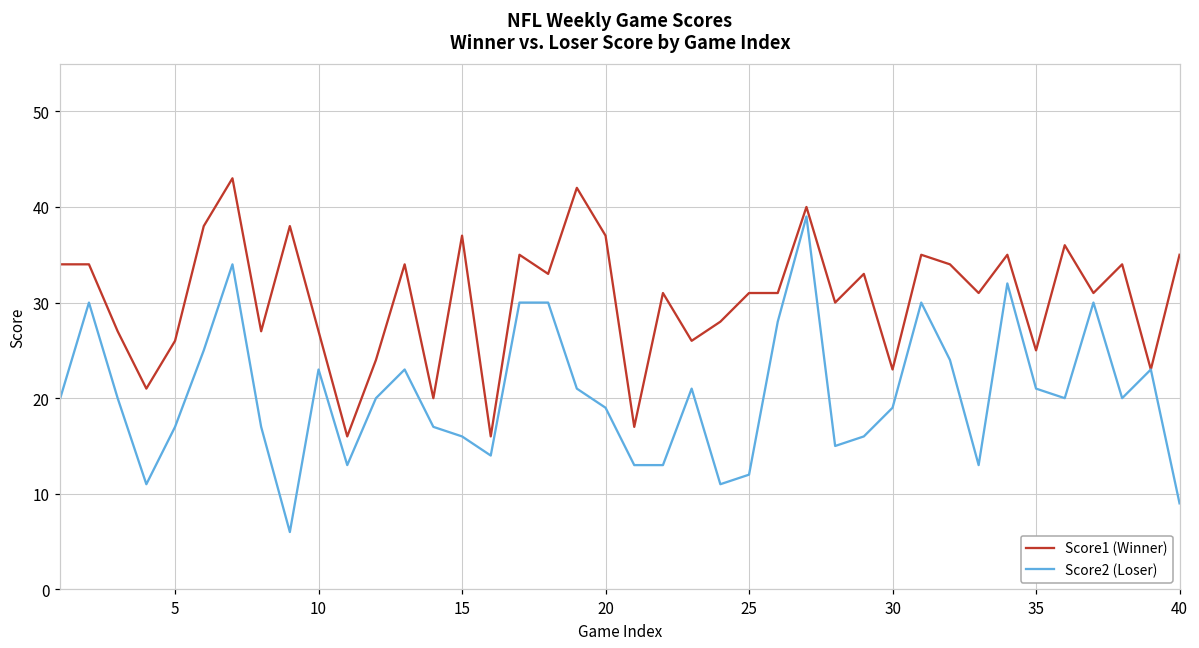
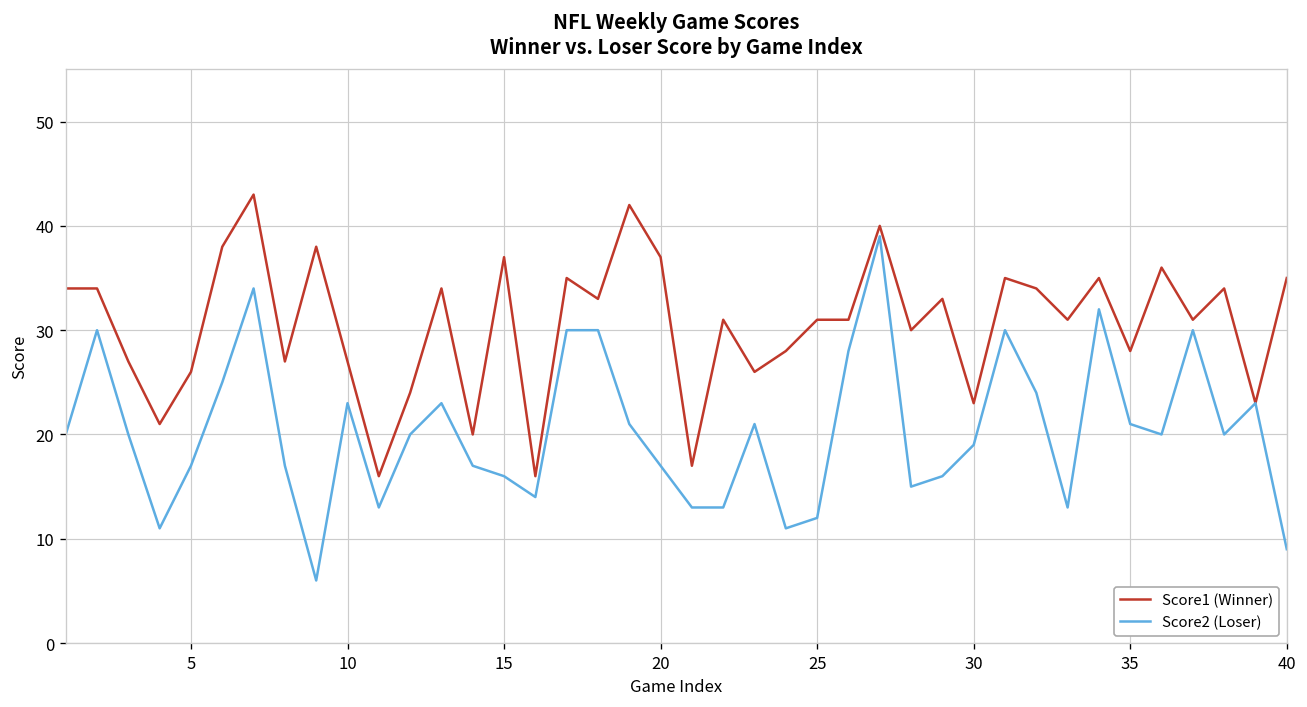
  {
    "Score1 (Winner)": {
      "5": 26,
      "10": 27,
      "15": 37,
      "20": 37,
      "25": 31,
      "30": 23,
-     "35": 25,
+     "35": 28,
      "40": 35
    },
    "Score2 (Loser)": {
      "5": 17,
      "10": 23,
      "15": 16,
-     "20": 19,
+     "20": 17,
      "25": 12,
      "30": 19,
      "35": 21,
      "40": 9
    }
  }
